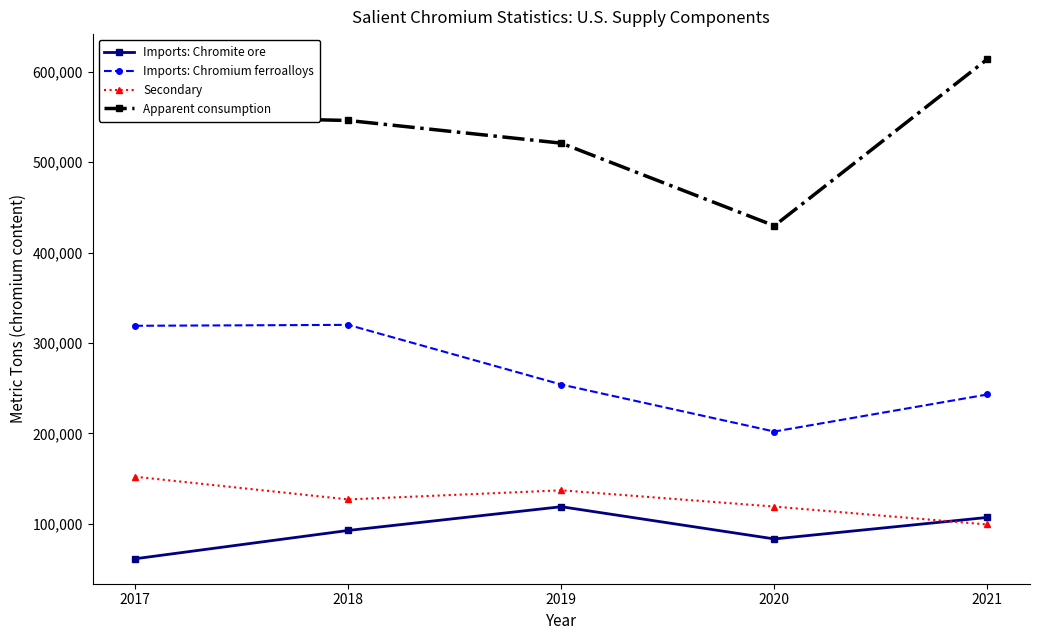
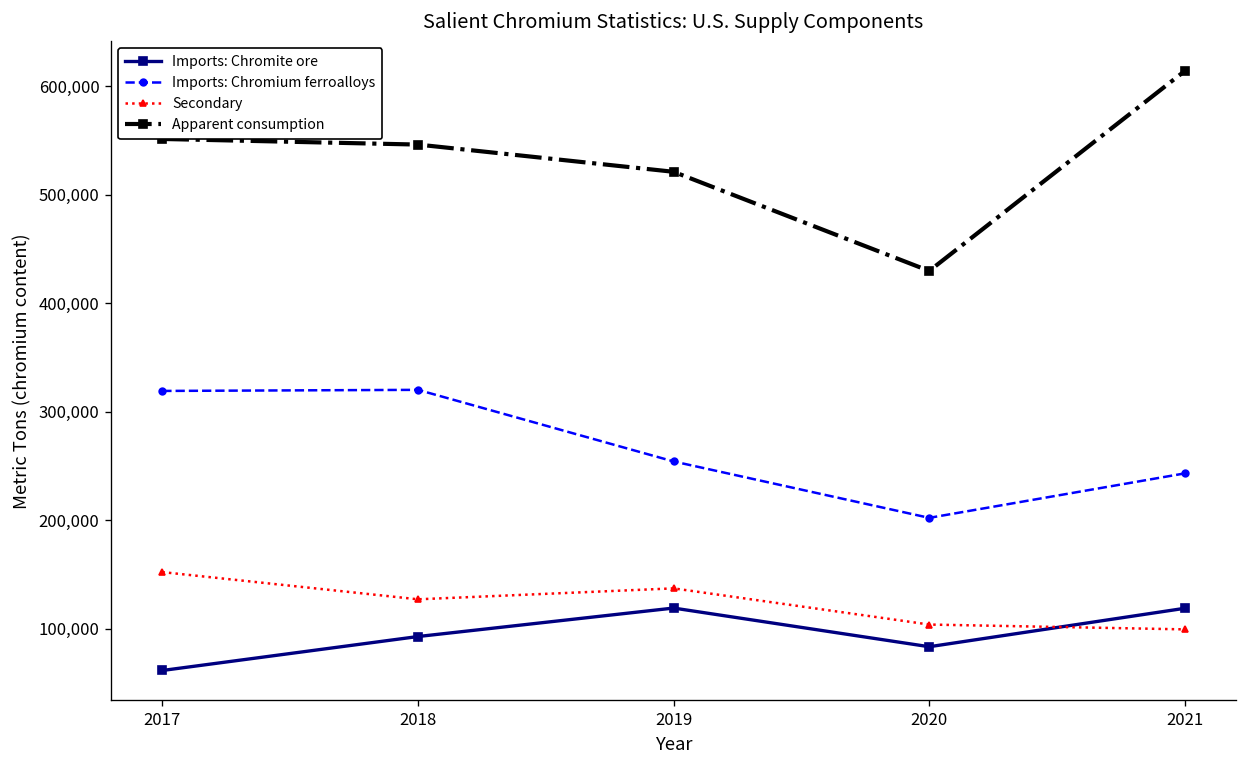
  {
    "Imports: Chromite ore": {
      "2017": "60,000",
      "2018": "90,000",
      "2019": "120,000",
      "2020": "80,000",
-     "2021": "110,000"
+     "2021": "120,000"
    },
    "Imports: Chromium ferroalloys": {
      "2017": "320,000",
      "2018": "320,000",
      "2019": "250,000",
      "2020": "200,000",
      "2021": "240,000"
    },
    "Secondary": {
      "2017": "150,000",
      "2018": "130,000",
      "2019": "140,000",
-     "2020": "120,000",
+     "2020": "100,000",
      "2021": "100,000"
    },
    "Apparent consumption": {
      "2018": "550,000",
      "2019": "520,000",
      "2020": "430,000",
      "2021": "610,000"
    }
  }
